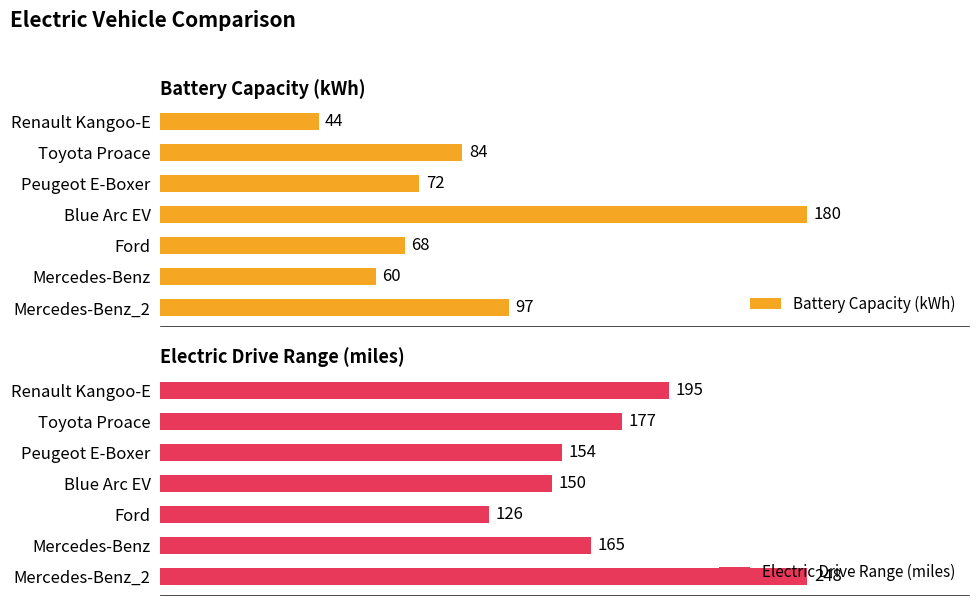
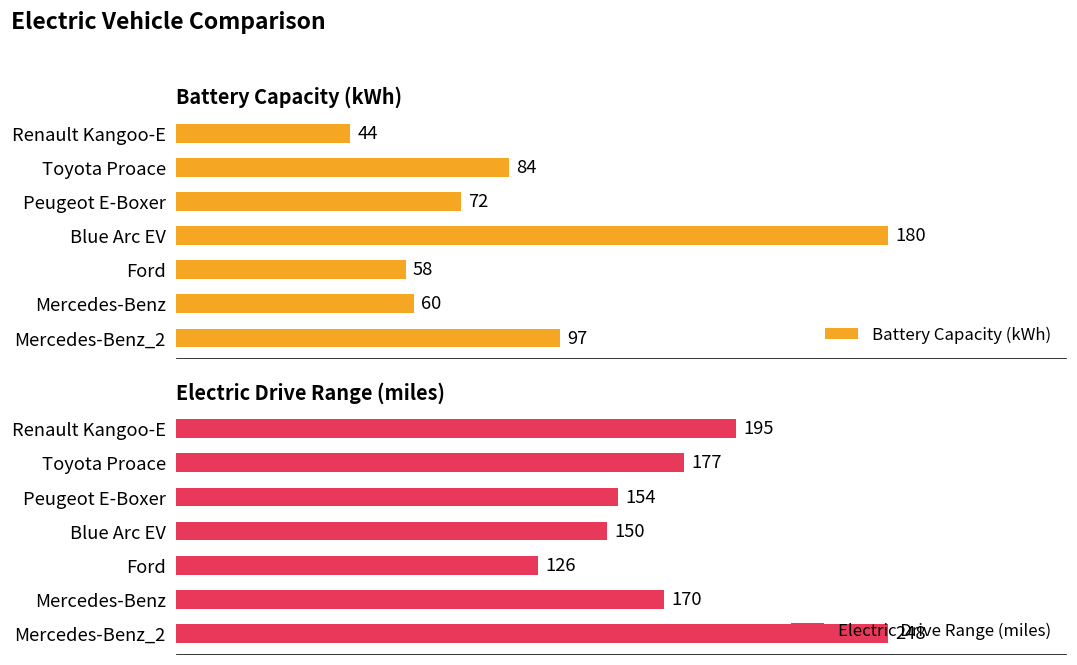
  {
    "Battery Capacity (kWh)": {
      "Renault Kangoo-E": 44,
      "Toyota Proace": 84,
      "Peugeot E-Boxer": 72,
      "Blue Arc EV": 180,
-     "Ford": 68,
+     "Ford": 58,
      "Mercedes-Benz": 60,
      "Mercedes-Benz_2": 97
    },
    "Electric Drive Range (miles)": {
      "Renault Kangoo-E": 195,
      "Toyota Proace": 177,
      "Peugeot E-Boxer": 154,
      "Blue Arc EV": 150,
      "Ford": 126,
-     "Mercedes-Benz": 165,
+     "Mercedes-Benz": 170,
      "Mercedes-Benz_2": 248
    }
  }
